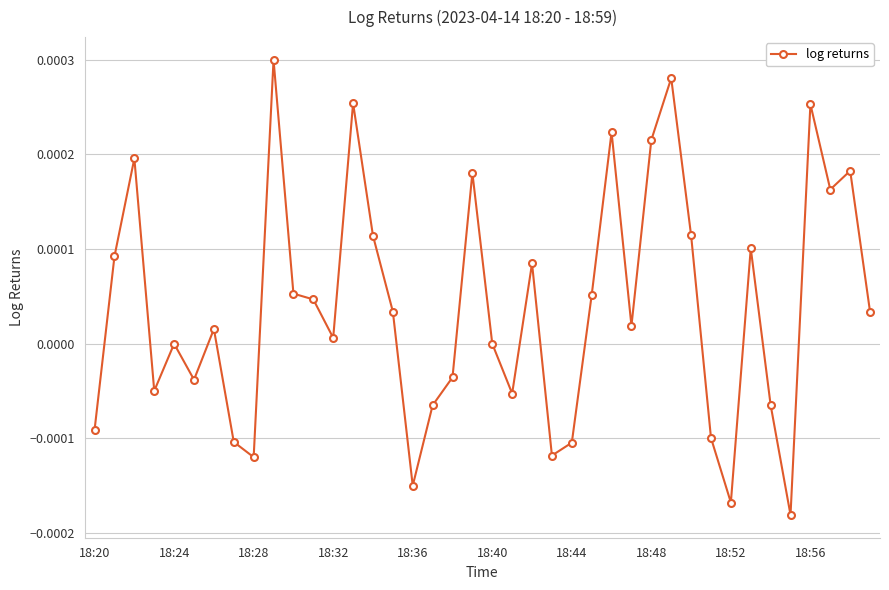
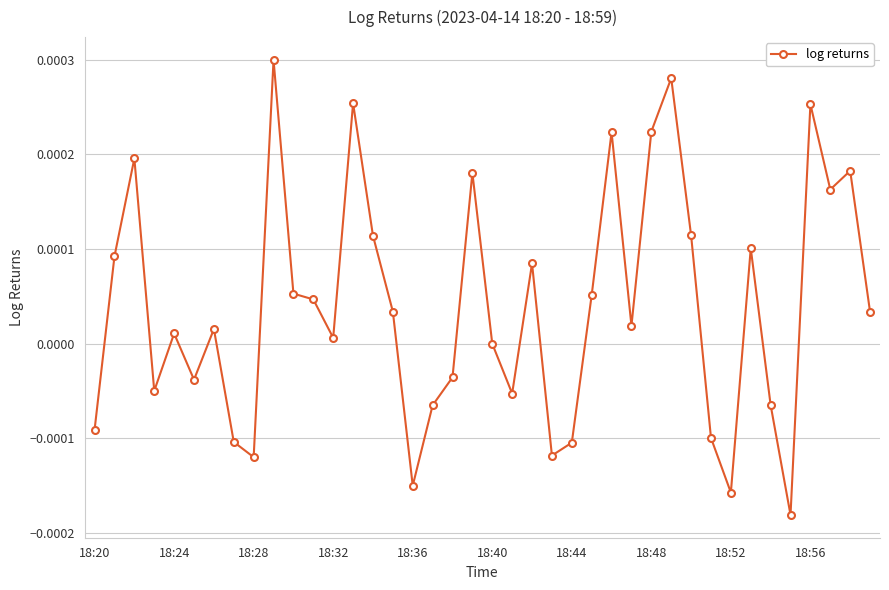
  {
    "18:20": -0.00009,
-   "18:24": 0.00000,
+   "18:24": 0.00001,
    "18:28": -0.00012,
    "18:32": 0.00001,
    "18:36": -0.00015,
    "18:40": 0.00000,
    "18:44": -0.00010,
-   "18:48": 0.000215,
-   "18:52": -0.00017,
+   "18:48": 0.000224,
+   "18:52": -0.00016,
    "18:56": 0.00025
  }
